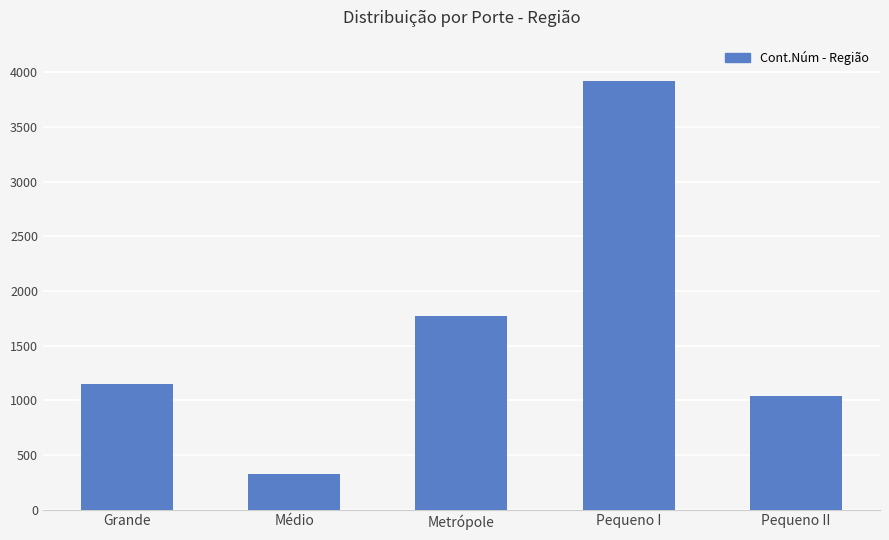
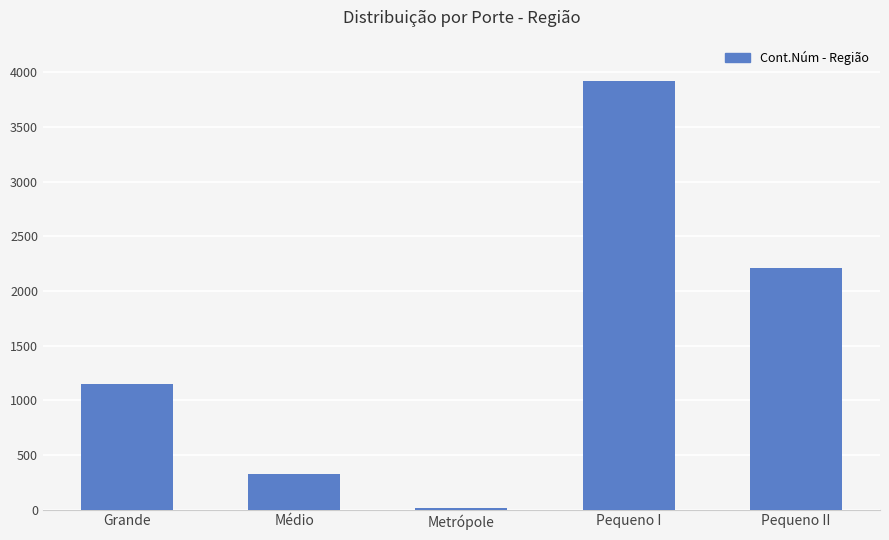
  {
    "Grande": 1150,
    "Médio": 330,
-   "Metrópole": 1770,
+   "Metrópole": 20,
    "Pequeno I": 3920,
-   "Pequeno II": 1040
+   "Pequeno II": 2210
  }
